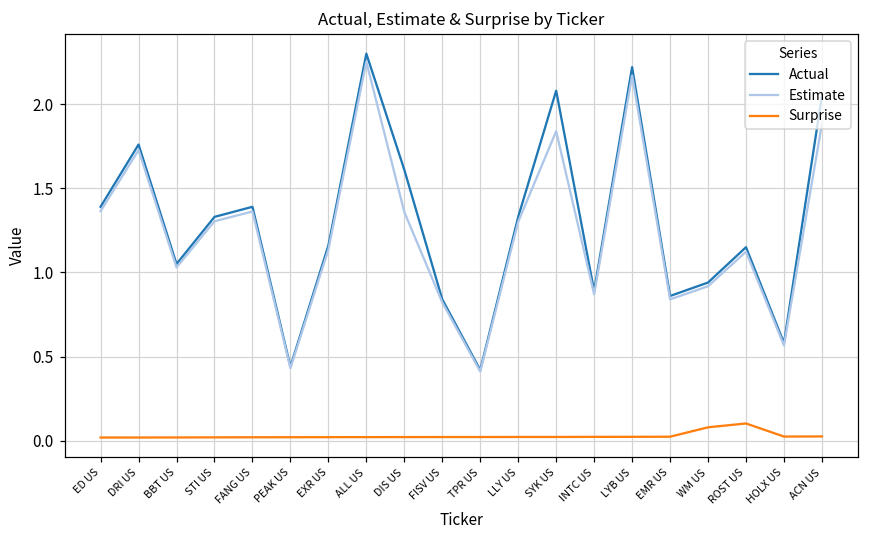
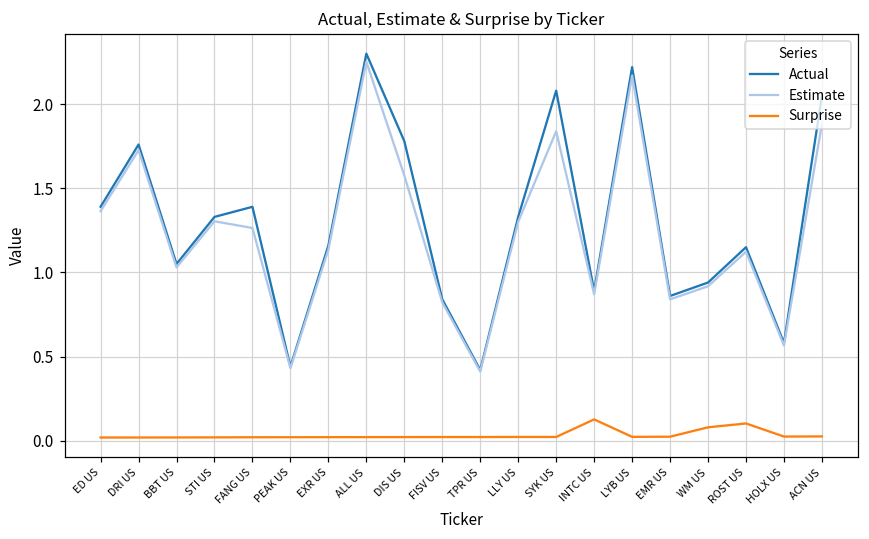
  {
    "Actual": {
      "ED US": 1.39,
      "DRI US": 1.76,
      "BBT US": 1.05,
      "STI US": 1.33,
      "FANG US": 1.39,
      "EXR US": 1.16,
      "ALL US": 2.30,
-     "DIS US": 1.61,
+     "DIS US": 1.78,
      "FISV US": 0.84,
      "LLY US": 1.33,
      "SYK US": 2.08,
      "INTC US": 0.89,
      "LYB US": 2.22,
      "EMR US": 0.86,
      "WM US": 0.94,
      "ROST US": 1.15
    },
    "Estimate": {
      "ED US": 1.36,
      "DRI US": 1.73,
      "BBT US": 1.03,
      "STI US": 1.30,
-     "FANG US": 1.36,
+     "FANG US": 1.26,
      "EXR US": 1.14,
      "ALL US": 2.25,
-     "DIS US": 1.36,
+     "DIS US": 1.58,
      "FISV US": 0.82,
      "LLY US": 1.30,
      "SYK US": 1.84,
      "INTC US": 0.87,
      "LYB US": 2.17,
      "EMR US": 0.84,
      "WM US": 0.92,
      "ROST US": 1.12
    },
    "Surprise": {
      "ED US": 0.02,
      "DRI US": 0.02,
      "BBT US": 0.02,
      "STI US": 0.02,
      "FANG US": 0.02,
      "PEAK US": 0.02,
      "EXR US": 0.02,
      "ALL US": 0.02,
      "DIS US": 0.02,
      "FISV US": 0.02,
      "TPR US": 0.02,
      "LLY US": 0.02,
      "SYK US": 0.02,
-     "INTC US": 0.02,
+     "INTC US": 0.13,
      "LYB US": 0.02,
      "EMR US": 0.02,
      "WM US": 0.08,
      "ROST US": 0.10,
      "HOLX US": 0.02,
      "ACN US": 0.03
    }
  }
